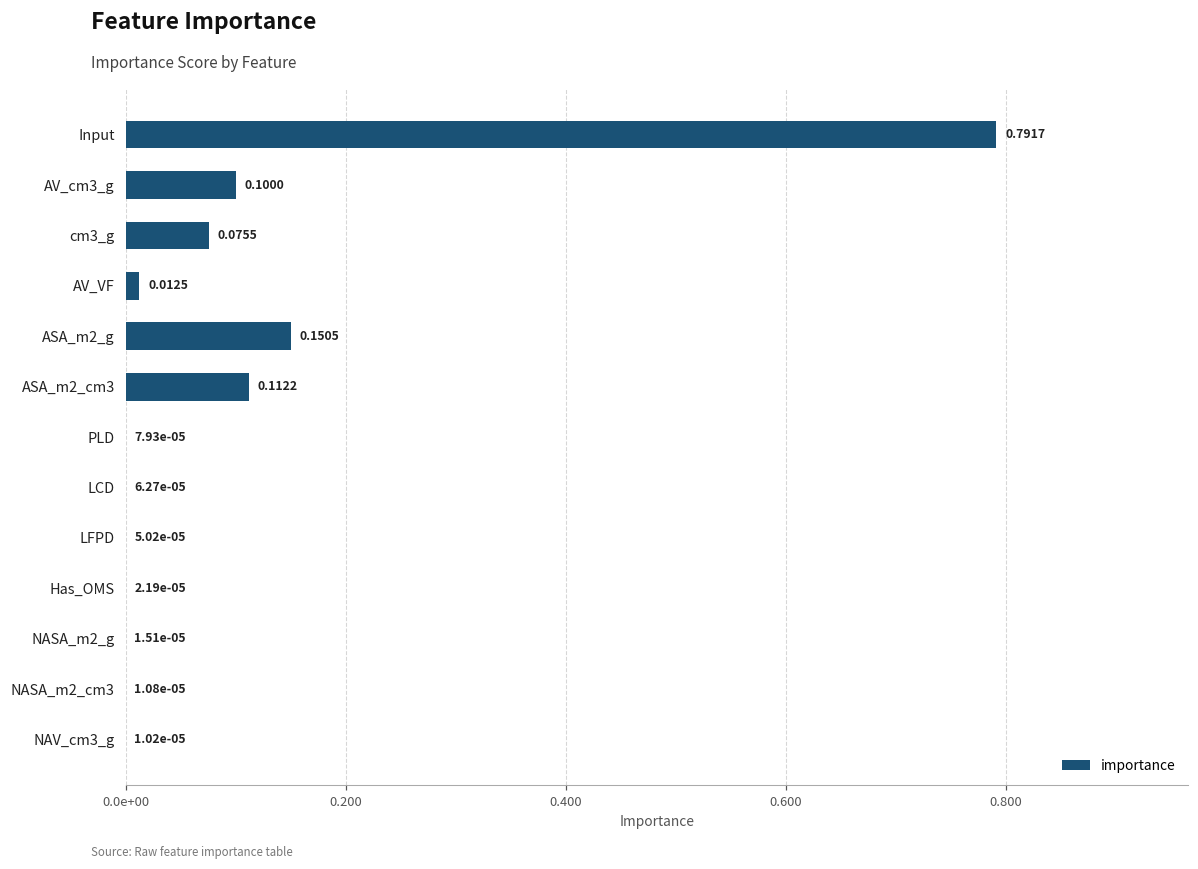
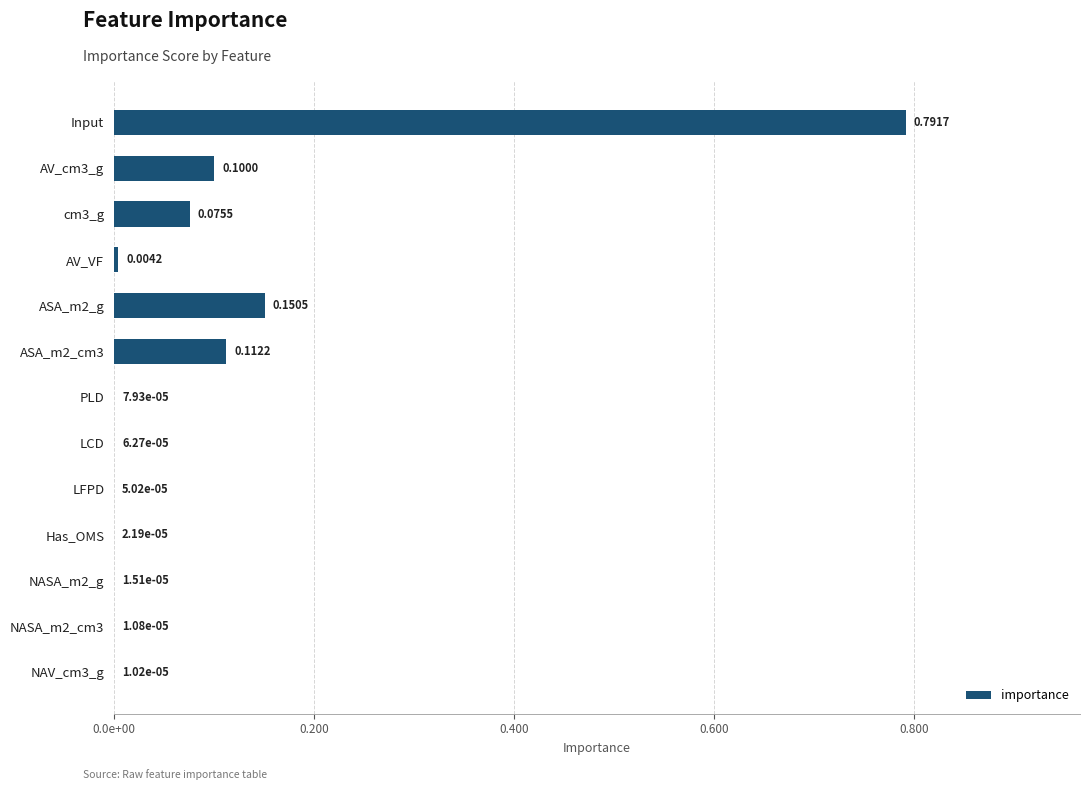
  {
    "Input": "0.7917",
    "AV_cm3_g": "0.1000",
    "cm3_g": "0.0755",
-   "AV_VF": "0.0125",
+   "AV_VF": "0.0042",
    "ASA_m2_g": "0.1505",
    "ASA_m2_cm3": "0.1122",
    "PLD": "7.93e-05",
    "LCD": "6.27e-05",
    "LFPD": "5.02e-05",
    "Has_OMS": "2.19e-05",
    "NASA_m2_g": "1.51e-05",
    "NASA_m2_cm3": "1.08e-05",
    "NAV_cm3_g": "1.02e-05"
  }
